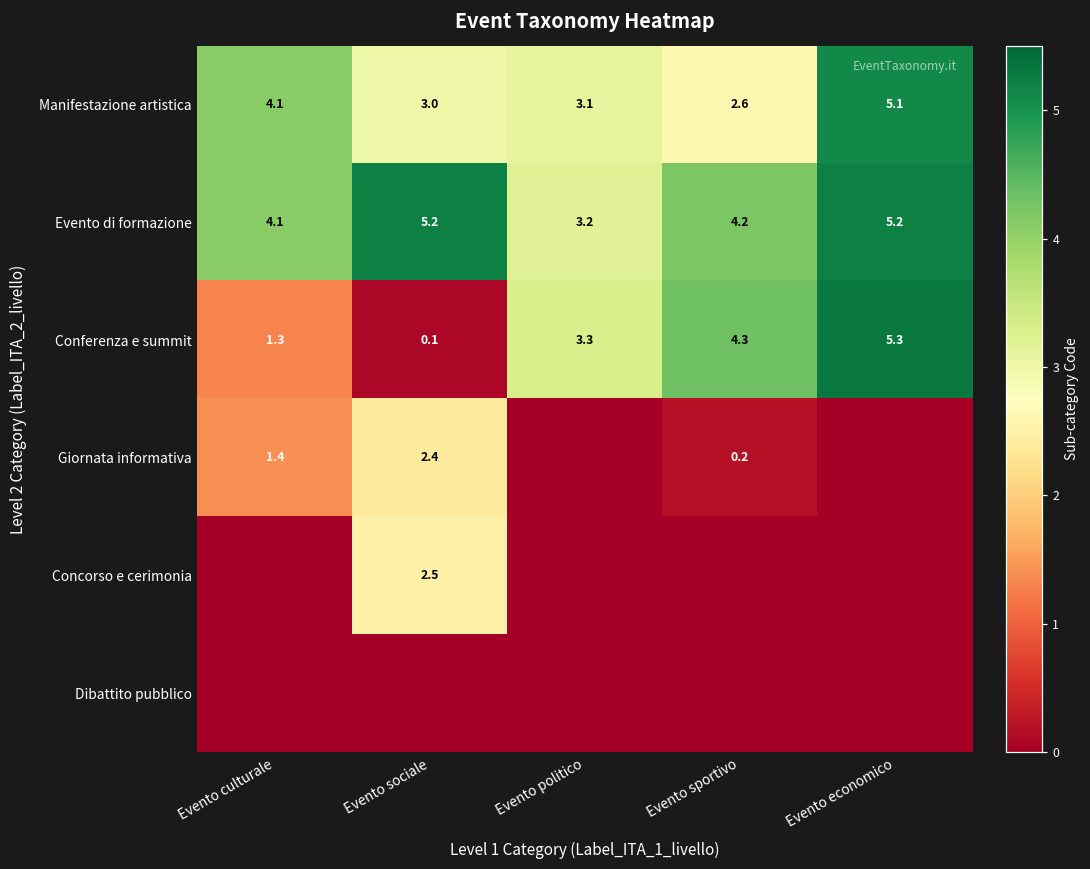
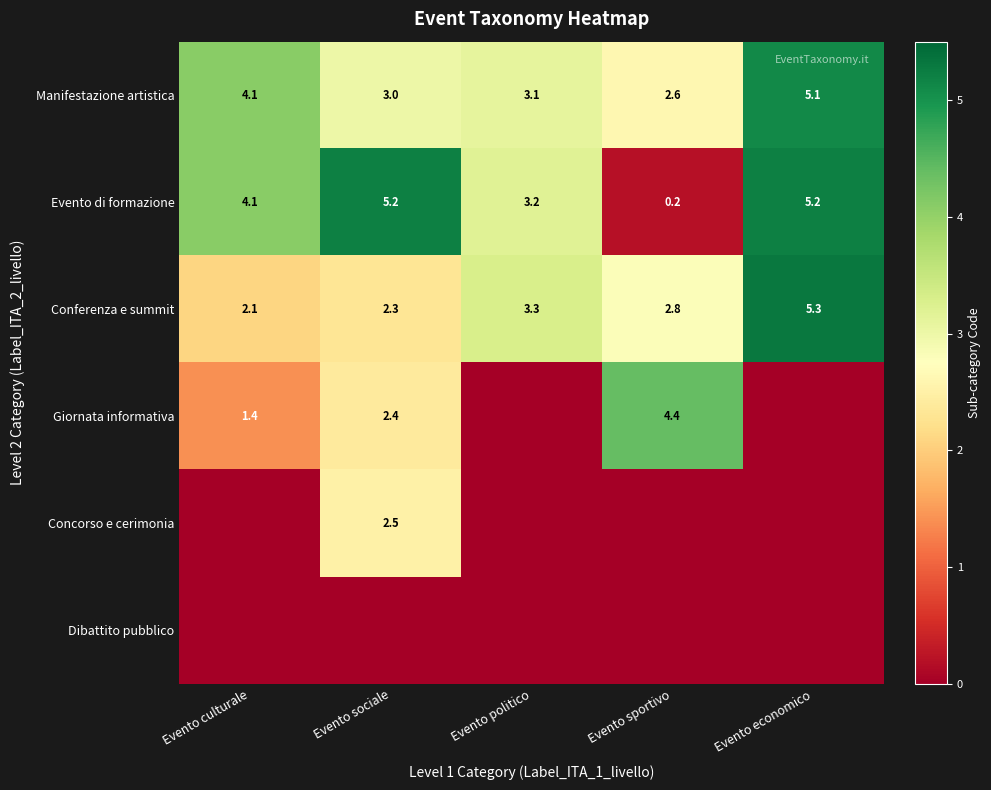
  {
    "Manifestazione artistica": {
      "Evento culturale": 4.1,
      "Evento sociale": 3.0,
      "Evento politico": 3.1,
      "Evento sportivo": 2.6
    },
    "Evento di formazione": {
      "Evento culturale": 4.1,
      "Evento sociale": 5.2,
      "Evento politico": 3.2,
-     "Evento sportivo": 4.2,
+     "Evento sportivo": 0.2,
      "Evento economico": 5.2
    },
    "Conferenza e summit": {
-     "Evento culturale": 1.3,
-     "Evento sociale": 0.1,
+     "Evento culturale": 2.1,
+     "Evento sociale": 2.3,
      "Evento politico": 3.3,
-     "Evento sportivo": 4.3,
+     "Evento sportivo": 2.8,
      "Evento economico": 5.3
    },
    "Giornata informativa": {
      "Evento culturale": 1.4,
      "Evento sociale": 2.4,
-     "Evento sportivo": 0.2
+     "Evento sportivo": 4.4
    },
    "Concorso e cerimonia": {
      "Evento sociale": 2.5
    }
  }
